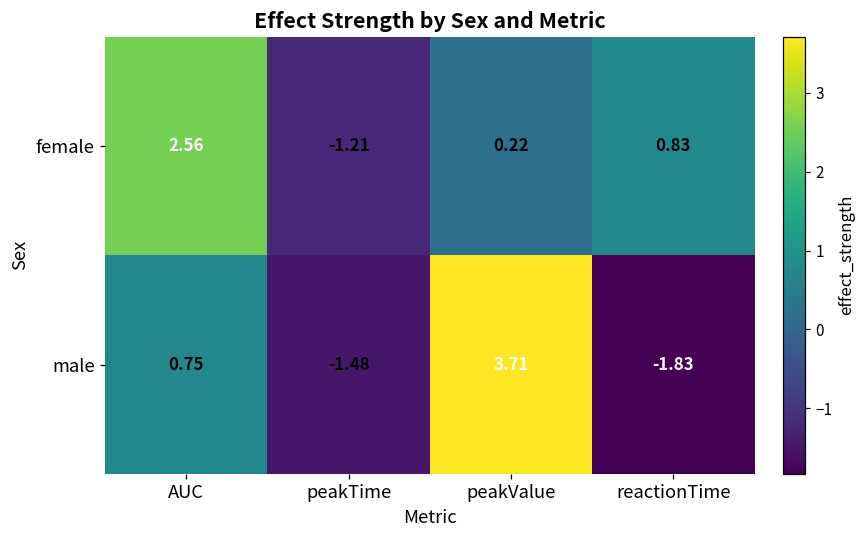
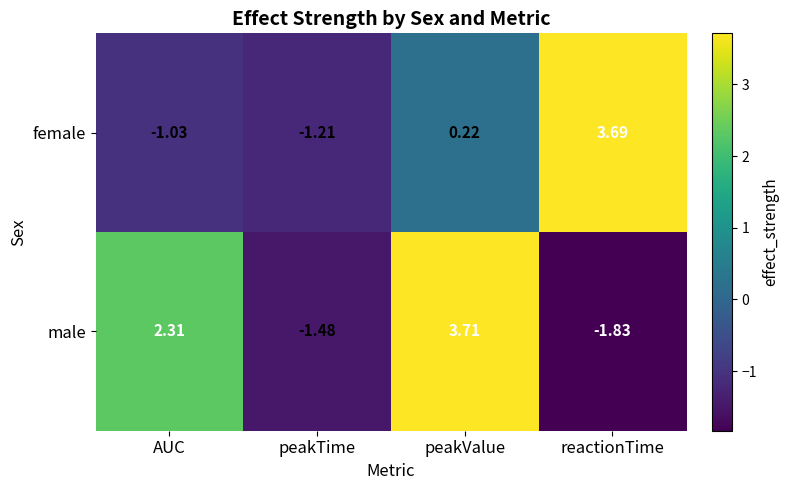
  {
    "female": {
-     "AUC": 2.56,
+     "AUC": -1.03,
      "peakTime": -1.21,
      "peakValue": 0.22,
-     "reactionTime": 0.83
+     "reactionTime": 3.69
    },
    "male": {
-     "AUC": 0.75,
+     "AUC": 2.31,
      "peakTime": -1.48,
      "peakValue": 3.71,
      "reactionTime": -1.83
    }
  }
